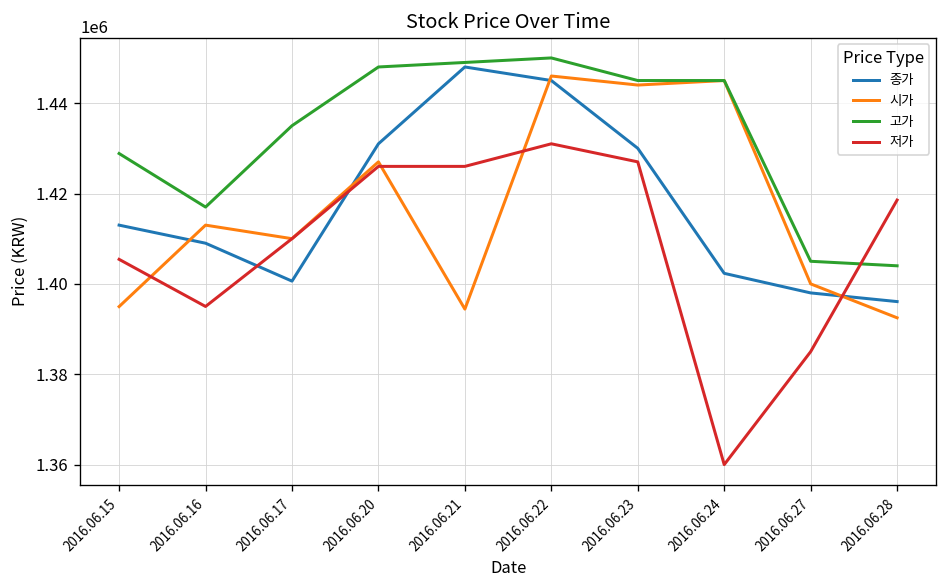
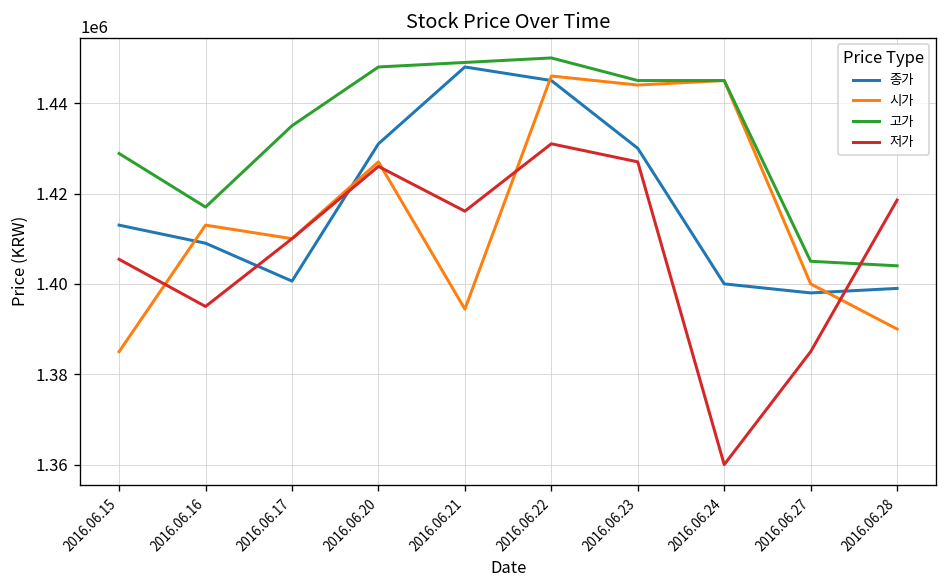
  {
    "종가": {
      "2016.06.15": 1413000,
      "2016.06.16": 1409000,
      "2016.06.17": 1401000,
      "2016.06.20": 1431000,
      "2016.06.21": 1448000,
      "2016.06.22": 1445000,
      "2016.06.23": 1430000,
-     "2016.06.24": 1402000,
+     "2016.06.24": 1400000,
      "2016.06.27": 1398000,
-     "2016.06.28": 1396000
+     "2016.06.28": 1399000
    },
    "시가": {
-     "2016.06.15": 1395000,
+     "2016.06.15": 1385000,
      "2016.06.16": 1413000,
      "2016.06.20": 1427000,
      "2016.06.21": 1394000,
      "2016.06.22": 1446000,
      "2016.06.23": 1444000,
      "2016.06.27": 1400000,
-     "2016.06.28": 1392000
+     "2016.06.28": 1390000
    },
    "고가": {
      "2016.06.15": 1429000,
      "2016.06.16": 1417000,
      "2016.06.17": 1435000,
      "2016.06.20": 1448000,
      "2016.06.21": 1449000,
      "2016.06.22": 1450000,
      "2016.06.23": 1445000,
      "2016.06.27": 1405000,
      "2016.06.28": 1404000
    },
    "저가": {
      "2016.06.15": 1405000,
      "2016.06.16": 1395000,
      "2016.06.20": 1426000,
-     "2016.06.21": 1426000,
+     "2016.06.21": 1416000,
      "2016.06.22": 1431000,
      "2016.06.23": 1427000,
      "2016.06.24": 1360000,
      "2016.06.27": 1385000,
      "2016.06.28": 1419000
    }
  }
